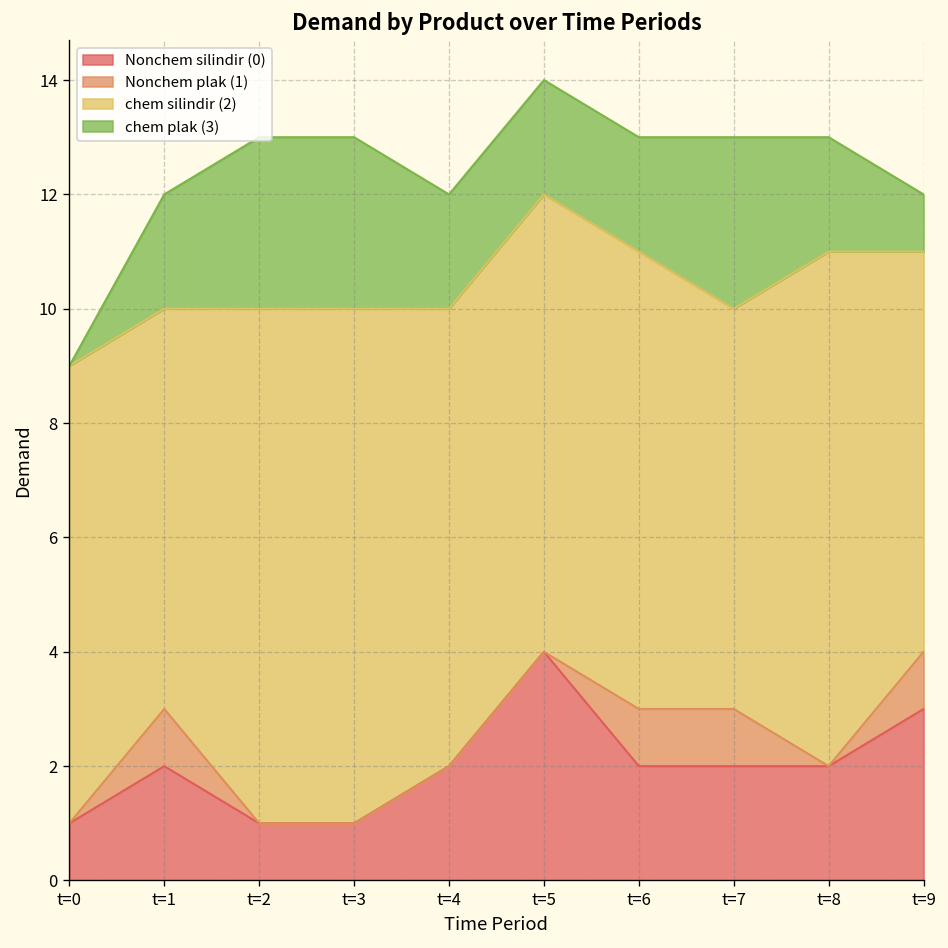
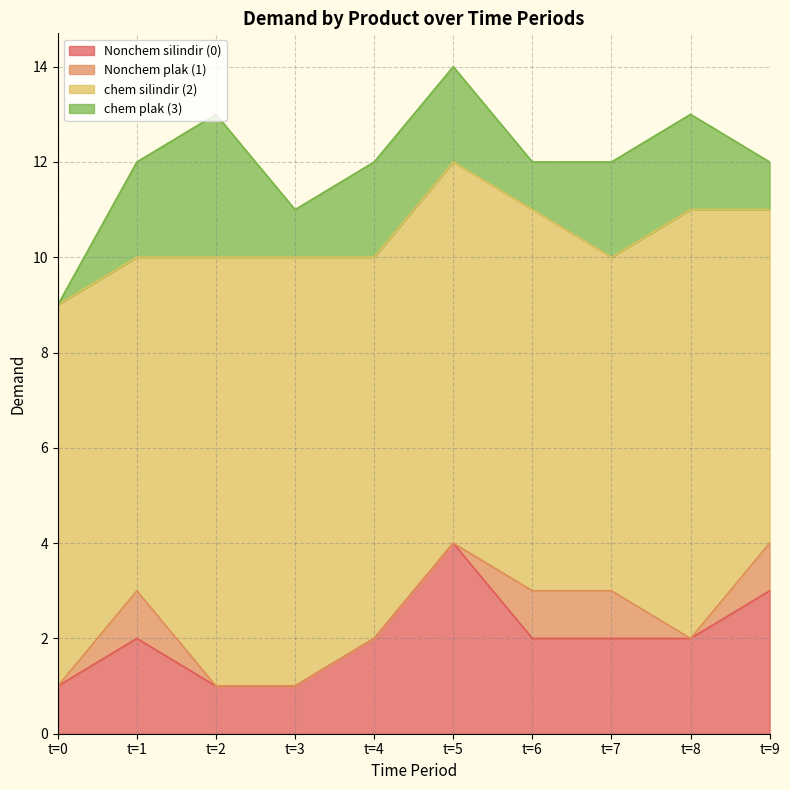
  {
    "chem plak (3)": {
      "t=1": 2,
-     "t=3": 3,
+     "t=3": 1,
      "t=4": 2,
      "t=5": 2,
-     "t=6": 2,
-     "t=7": 3,
+     "t=6": 1,
+     "t=7": 2,
      "t=8": 2,
      "t=9": 1
    }
  }
